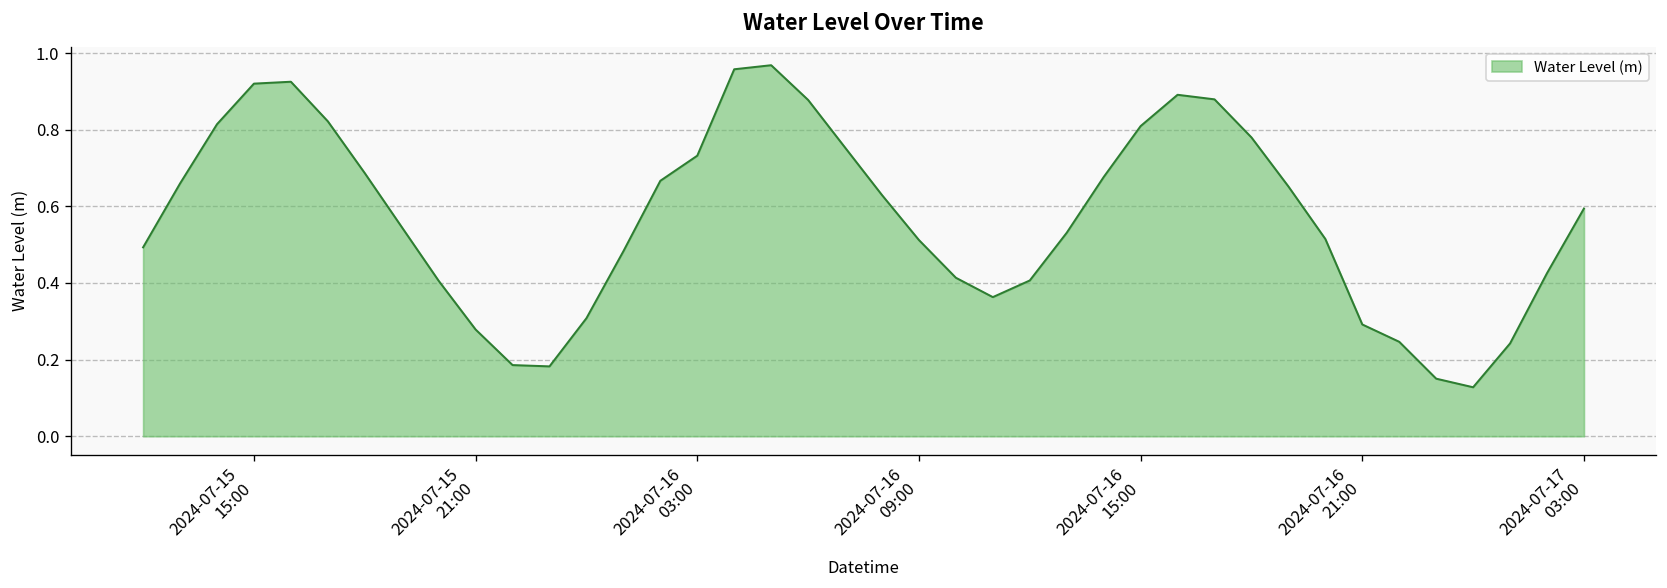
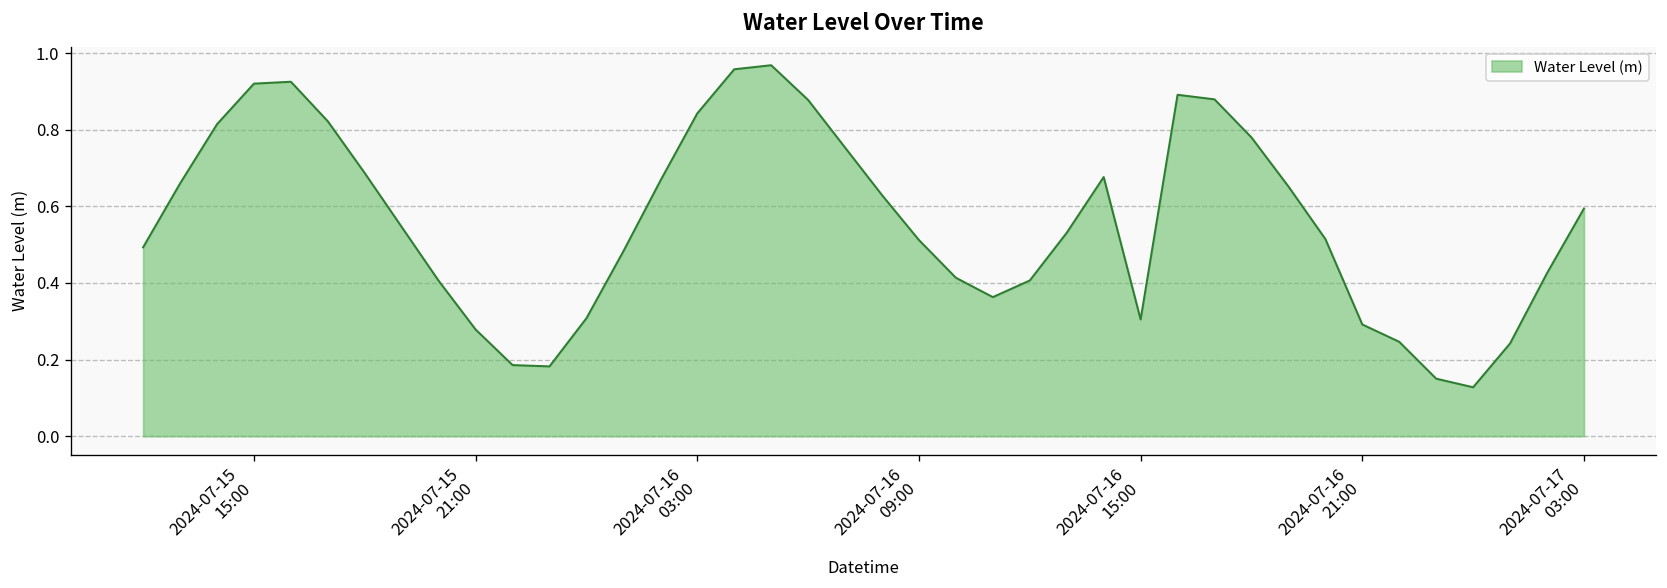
  {
    "2024-07-15 15:00": 0.92,
    "2024-07-15 21:00": 0.28,
-   "2024-07-16 03:00": 0.73,
+   "2024-07-16 03:00": 0.84,
    "2024-07-16 09:00": 0.51,
-   "2024-07-16 15:00": 0.81,
+   "2024-07-16 15:00": 0.30,
    "2024-07-16 21:00": 0.29,
    "2024-07-17 03:00": 0.59
  }
